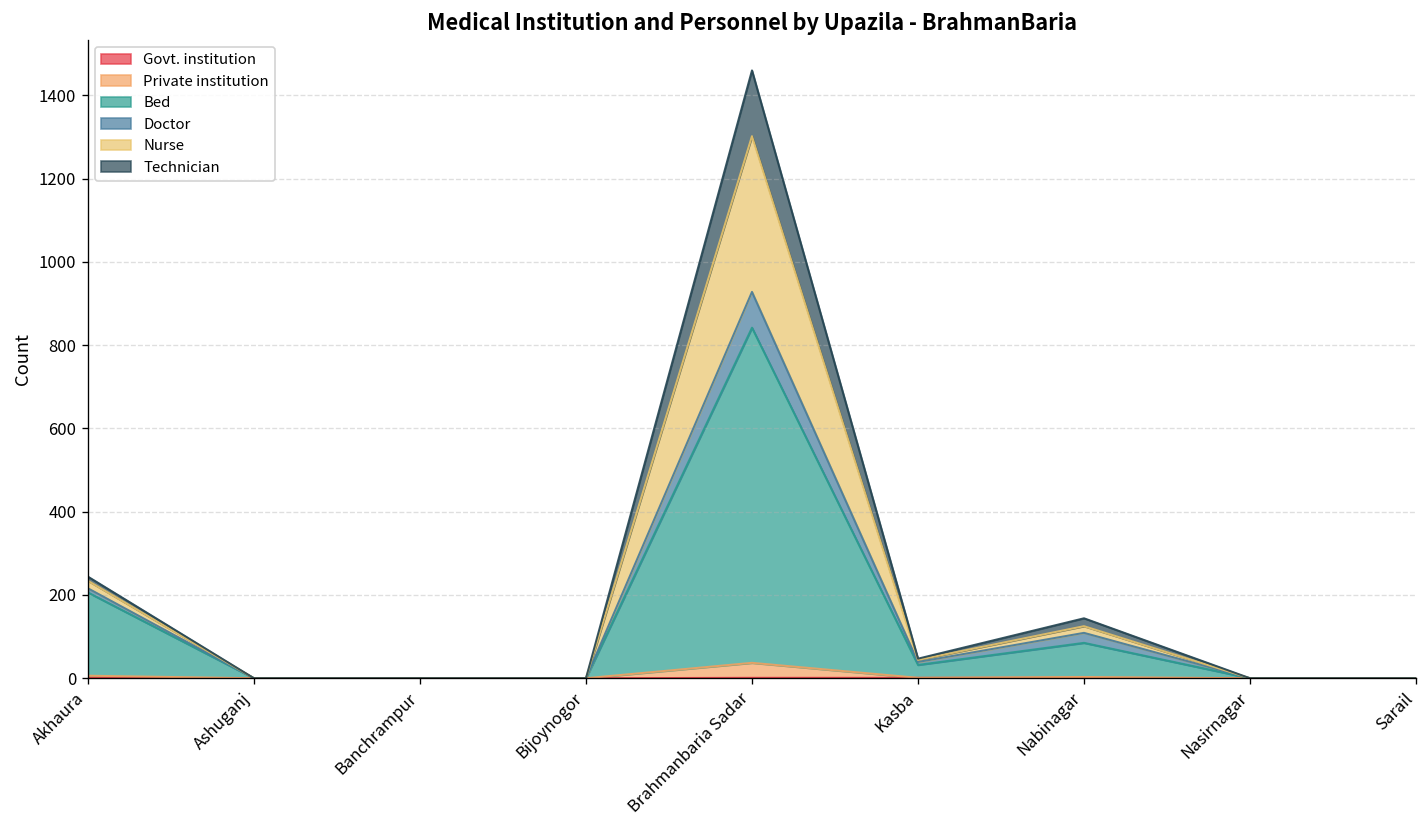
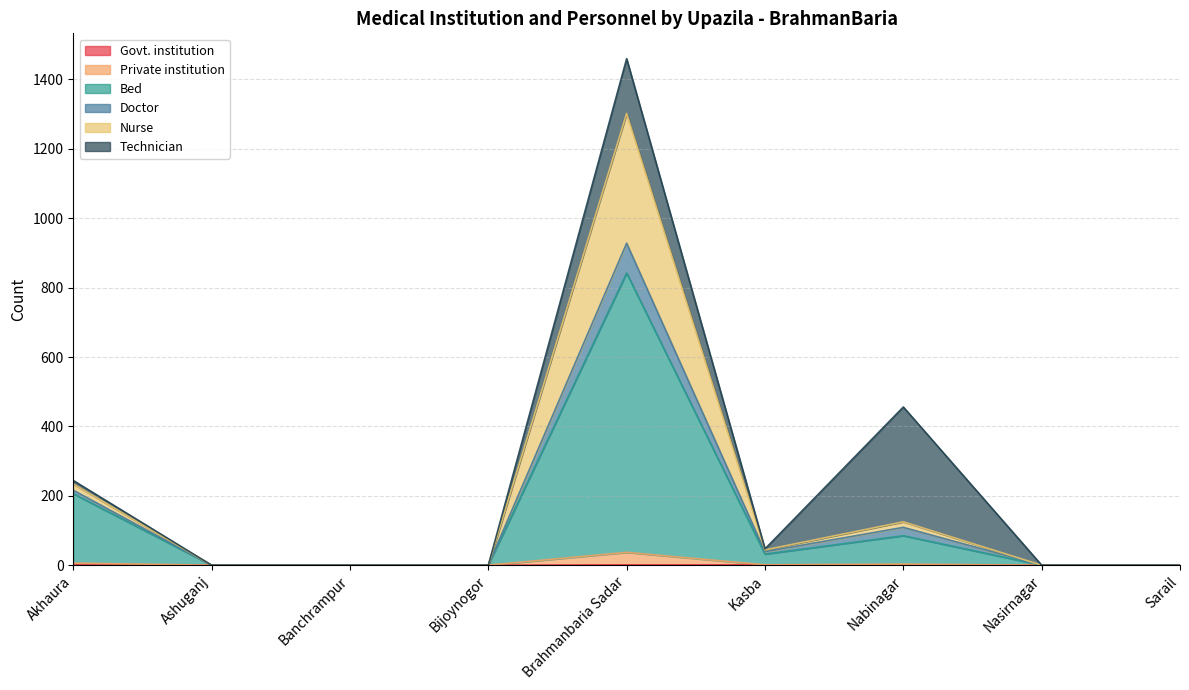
  {
    "Govt. institution": {
      "Brahmanbaria Sadar": 0
    },
    "Technician": {
      "Akhaura": 10,
      "Brahmanbaria Sadar": 160,
-     "Nabinagar": 20
+     "Nabinagar": 330
    }
  }
